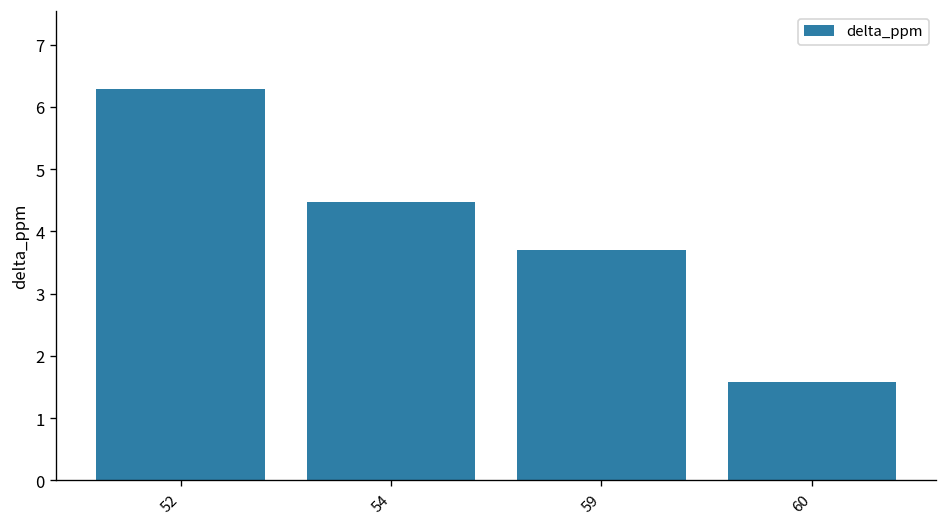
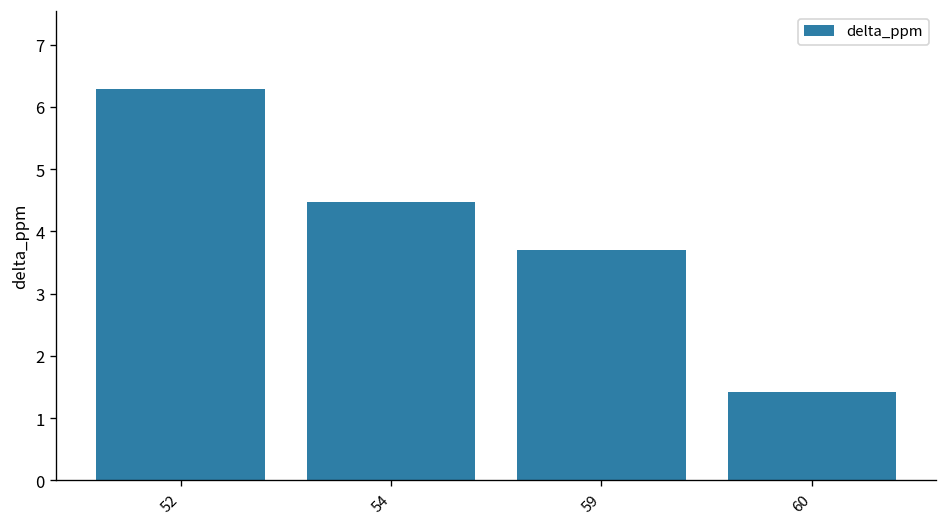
  {
    "52": 6.3,
    "54": 4.5,
    "59": 3.7,
-   "60": 1.6
+   "60": 1.4
  }
